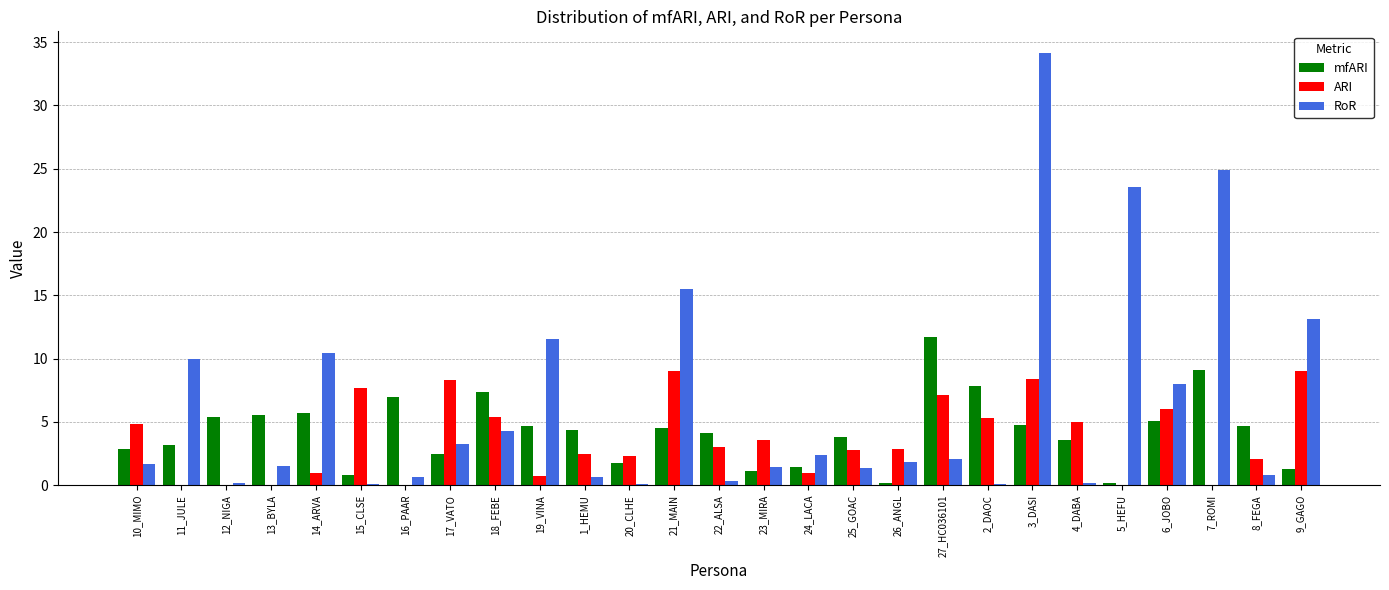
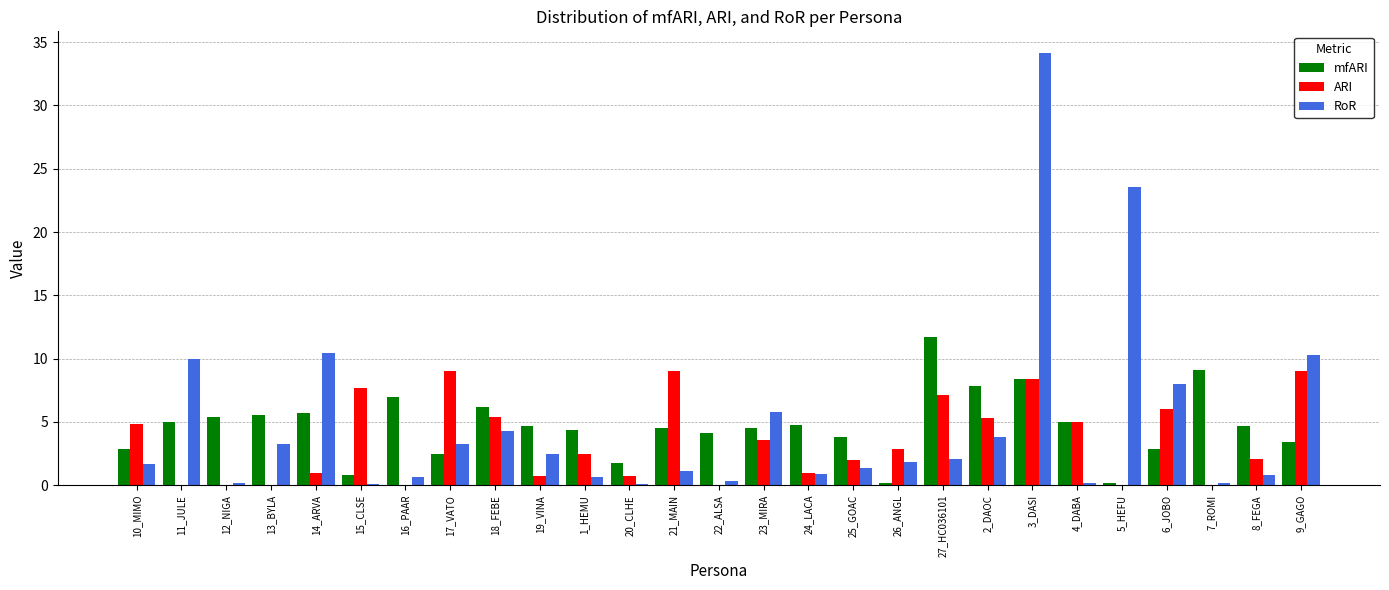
  {
    "mfARI": {
      "10_MIMO": 2.9,
-     "11_JULE": 3.2,
+     "11_JULE": 5.0,
      "12_NIGA": 5.4,
      "13_BYLA": 5.5,
      "14_ARVA": 5.7,
      "15_CLSE": 0.8,
      "16_PAAR": 7.0,
      "17_VATO": 2.5,
-     "18_FEBE": 7.4,
+     "18_FEBE": 6.2,
      "19_VINA": 4.7,
      "1_HEMU": 4.4,
      "20_CLHE": 1.8,
      "21_MAIN": 4.5,
      "22_ALSA": 4.2,
-     "23_MIRA": 1.2,
-     "24_LACA": 1.4,
+     "23_MIRA": 4.5,
+     "24_LACA": 4.8,
      "25_GOAC": 3.8,
      "27_HC036101": 11.7,
      "2_DAOC": 7.8,
-     "3_DASI": 4.7,
-     "4_DABA": 3.6,
-     "6_JOBO": 5.1,
+     "3_DASI": 8.4,
+     "4_DABA": 5.0,
+     "6_JOBO": 2.8,
      "7_ROMI": 9.1,
      "8_FEGA": 4.7,
-     "9_GAGO": 1.3
+     "9_GAGO": 3.4
    },
    "ARI": {
      "10_MIMO": 4.8,
      "11_JULE": 0.0,
      "12_NIGA": 0.0,
      "13_BYLA": 0.0,
      "14_ARVA": 1.0,
      "15_CLSE": 7.7,
      "16_PAAR": 0.0,
-     "17_VATO": 8.3,
+     "17_VATO": 9.0,
      "18_FEBE": 5.4,
      "19_VINA": 0.7,
      "1_HEMU": 2.5,
-     "20_CLHE": 2.3,
+     "20_CLHE": 0.7,
      "21_MAIN": 9.0,
-     "22_ALSA": 3,
+     "22_ALSA": 0,
      "23_MIRA": 3.6,
      "24_LACA": 1.0,
-     "25_GOAC": 2.8,
+     "25_GOAC": 2.0,
      "26_ANGL": 2.9,
      "27_HC036101": 7.1,
      "2_DAOC": 5.3,
      "3_DASI": 8.4,
      "4_DABA": 5.0,
      "5_HEFU": 0.0,
      "6_JOBO": 6.0,
      "7_ROMI": 0.0,
      "8_FEGA": 2.1,
      "9_GAGO": 9.0
    },
    "RoR": {
      "10_MIMO": 1.7,
      "11_JULE": 10.0,
-     "13_BYLA": 1.5,
+     "13_BYLA": 3.3,
      "14_ARVA": 10.4,
      "16_PAAR": 0.6,
      "17_VATO": 3.3,
      "18_FEBE": 4.3,
-     "19_VINA": 11.5,
+     "19_VINA": 2.5,
      "1_HEMU": 0.7,
-     "21_MAIN": 15.5,
+     "21_MAIN": 1.1,
      "22_ALSA": 0.3,
-     "23_MIRA": 1.4,
-     "24_LACA": 2.4,
+     "23_MIRA": 5.8,
+     "24_LACA": 0.9,
      "25_GOAC": 1.4,
      "26_ANGL": 1.8,
      "27_HC036101": 2.1,
-     "2_DAOC": 0.1,
+     "2_DAOC": 3.8,
      "3_DASI": 34.1,
      "5_HEFU": 23.6,
      "6_JOBO": 8.0,
-     "7_ROMI": 24.9,
+     "7_ROMI": 0.1,
      "8_FEGA": 0.8,
-     "9_GAGO": 13.1
+     "9_GAGO": 10.3
    }
  }
